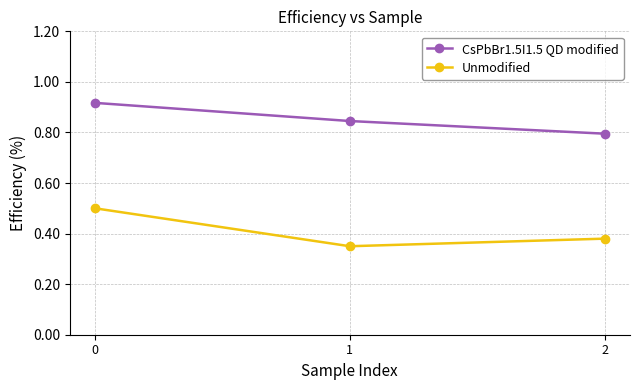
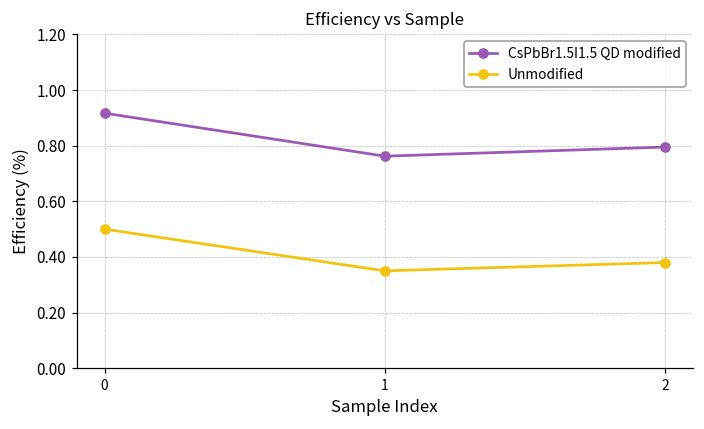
  {
    "CsPbBr1.5I1.5 QD modified": {
      "0": 0.92,
-     "1": 0.85,
+     "1": 0.76,
      "2": 0.80
    },
    "Unmodified": {
      "0": 0.50,
      "1": 0.35,
      "2": 0.38
    }
  }
